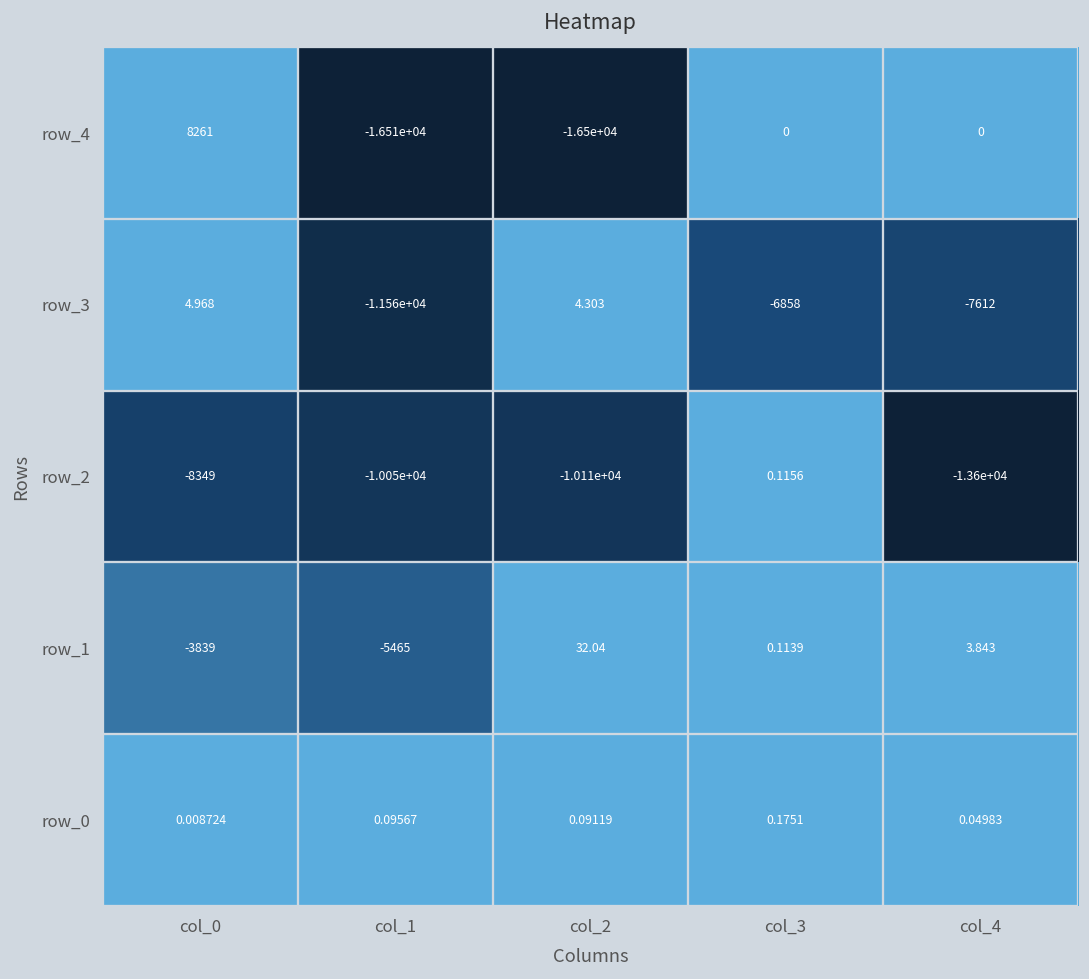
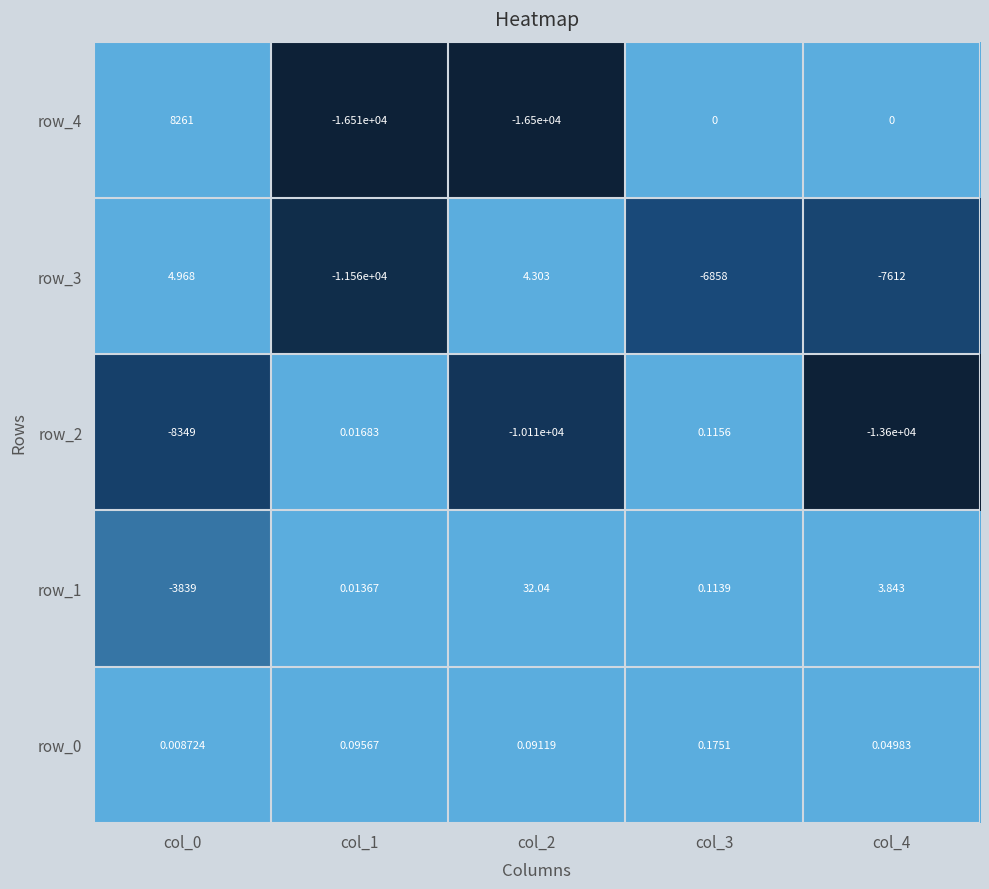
  {
    "row_4": {
      "col_0": "8261",
      "col_1": "-1.651e+04",
      "col_2": "-1.65e+04",
      "col_3": "0",
      "col_4": "0"
    },
    "row_3": {
      "col_0": "4.968",
      "col_1": "-1.156e+04",
      "col_2": "4.303",
      "col_3": "-6858",
      "col_4": "-7612"
    },
    "row_2": {
      "col_0": "-8349",
-     "col_1": "-1.005e+04",
+     "col_1": "0.01683",
      "col_2": "-1.011e+04",
      "col_3": "0.1156",
      "col_4": "-1.36e+04"
    },
    "row_1": {
      "col_0": "-3839",
-     "col_1": "-5465",
+     "col_1": "0.01367",
      "col_2": "32.04",
      "col_3": "0.1139",
      "col_4": "3.843"
    },
    "row_0": {
      "col_0": "0.008724",
      "col_1": "0.09567",
      "col_2": "0.09119",
      "col_3": "0.1751",
      "col_4": "0.04983"
    }
  }
